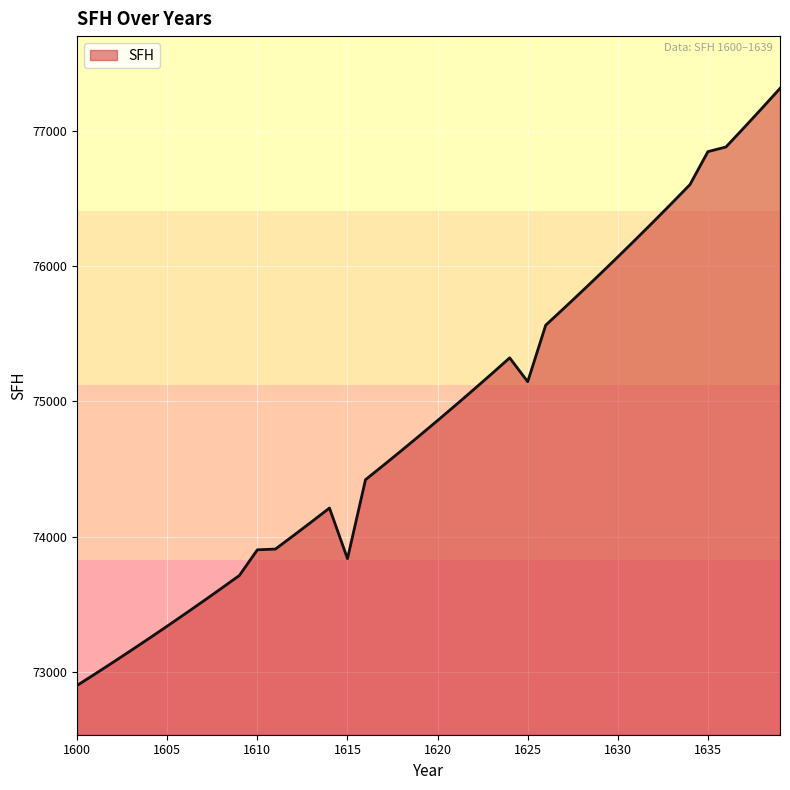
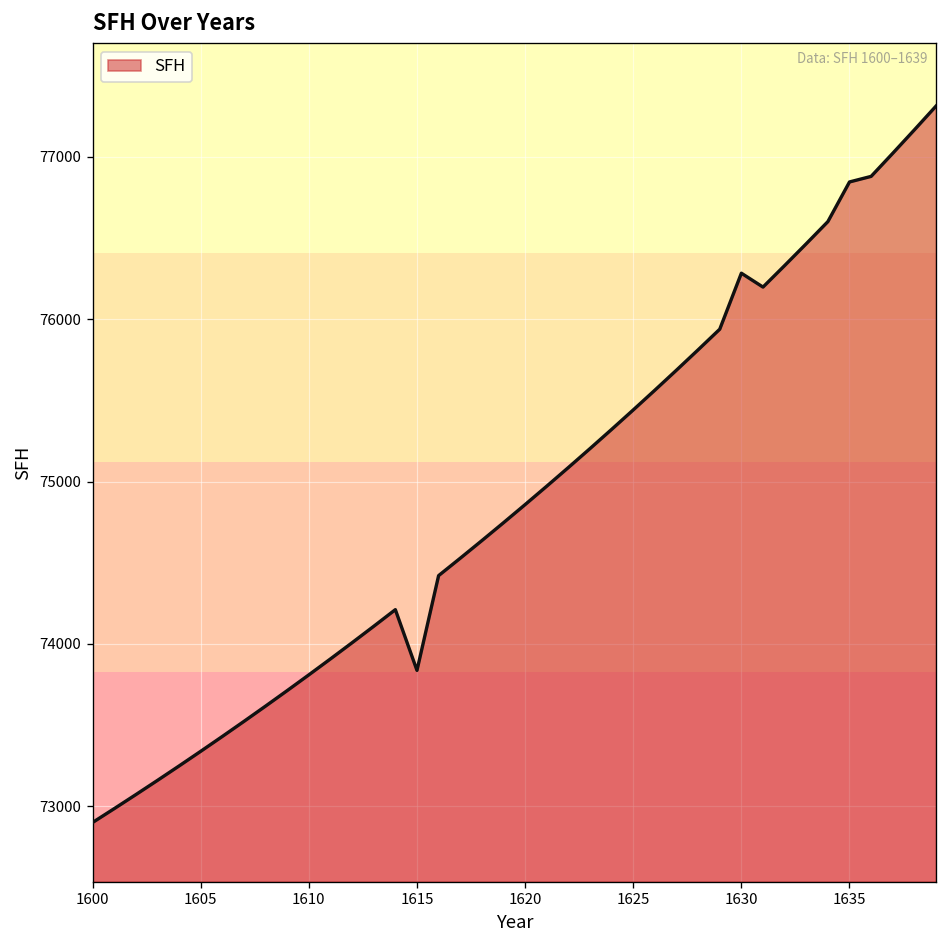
  {
    "1600": 72900,
    "1605": 73340,
-   "1610": 73900,
+   "1610": 73810,
    "1615": 73840,
    "1620": 74860,
-   "1625": 75140,
-   "1630": 76070,
+   "1625": 75440,
+   "1630": 76280,
    "1635": 76850
  }
